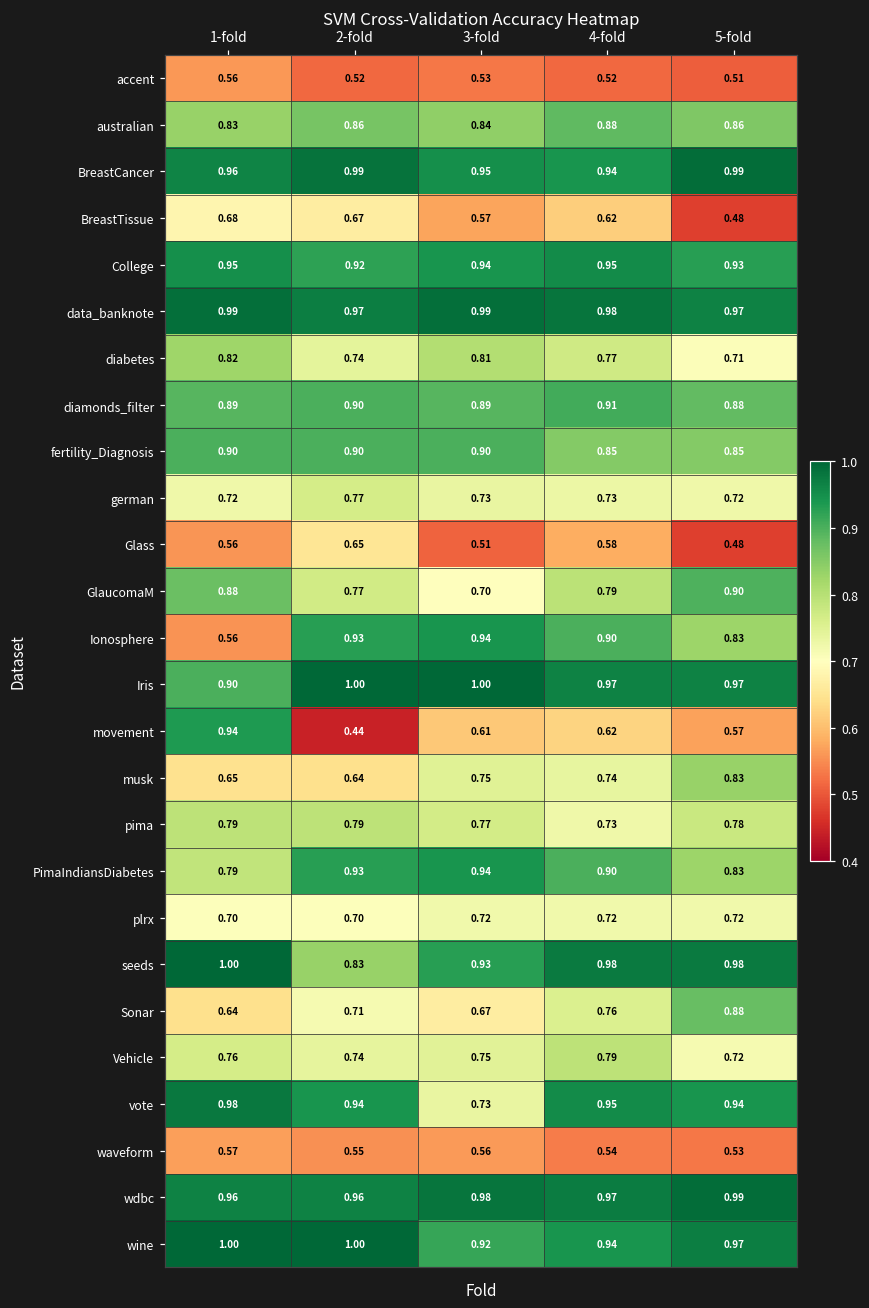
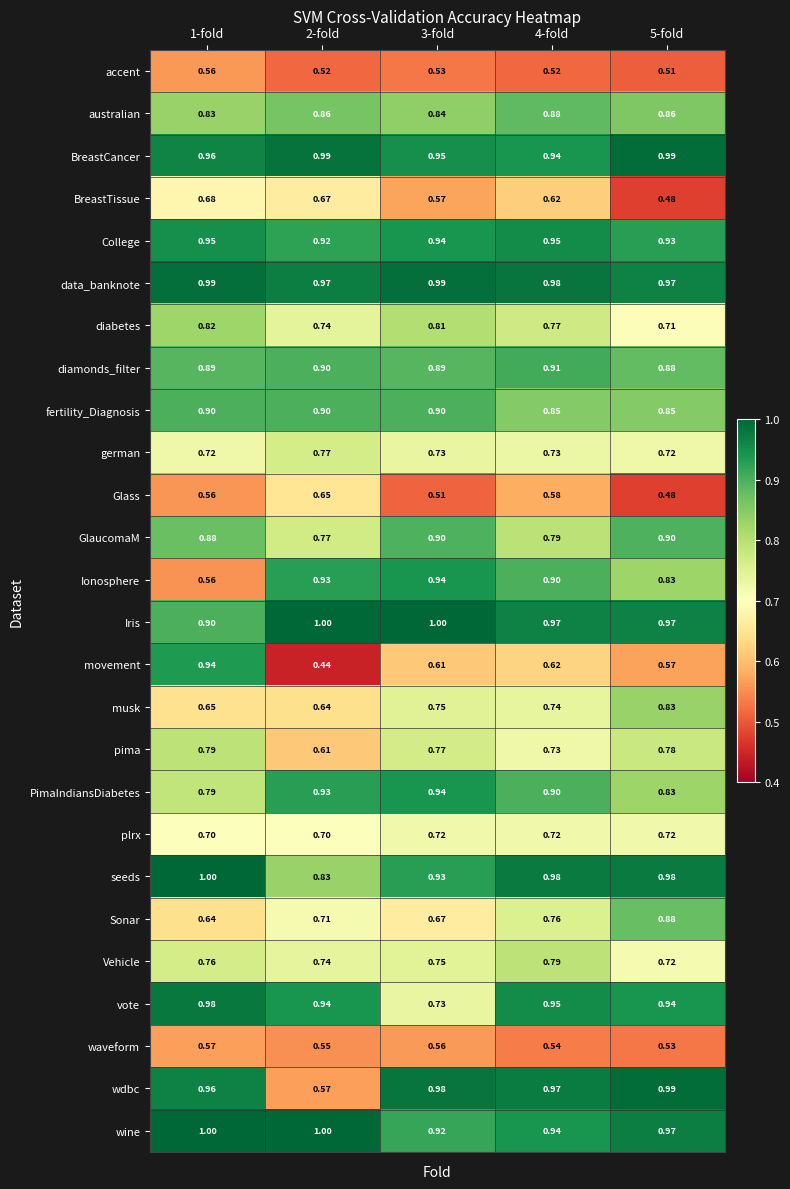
  {
    "accent": {
      "1-fold": 0.56,
      "2-fold": 0.52,
      "3-fold": 0.53,
      "4-fold": 0.52,
      "5-fold": 0.51
    },
    "australian": {
      "1-fold": 0.83,
      "2-fold": 0.86,
      "3-fold": 0.84,
      "4-fold": 0.88,
      "5-fold": 0.86
    },
    "BreastCancer": {
      "1-fold": 0.96,
      "2-fold": 0.99,
      "3-fold": 0.95,
      "4-fold": 0.94,
      "5-fold": 0.99
    },
    "BreastTissue": {
      "1-fold": 0.68,
      "2-fold": 0.67,
      "3-fold": 0.57,
      "4-fold": 0.62,
      "5-fold": 0.48
    },
    "College": {
      "1-fold": 0.95,
      "2-fold": 0.92,
      "3-fold": 0.94,
      "4-fold": 0.95,
      "5-fold": 0.93
    },
    "data_banknote": {
      "1-fold": 0.99,
      "2-fold": 0.97,
      "3-fold": 0.99,
      "4-fold": 0.98,
      "5-fold": 0.97
    },
    "diabetes": {
      "1-fold": 0.82,
      "2-fold": 0.74,
      "3-fold": 0.81,
      "4-fold": 0.77,
      "5-fold": 0.71
    },
    "diamonds_filter": {
      "1-fold": 0.89,
      "2-fold": 0.90,
      "3-fold": 0.89,
      "4-fold": 0.91,
      "5-fold": 0.88
    },
    "fertility_Diagnosis": {
      "1-fold": 0.90,
      "2-fold": 0.90,
      "3-fold": 0.90,
      "4-fold": 0.85,
      "5-fold": 0.85
    },
    "german": {
      "1-fold": 0.72,
      "2-fold": 0.77,
      "3-fold": 0.73,
      "4-fold": 0.73,
      "5-fold": 0.72
    },
    "Glass": {
      "1-fold": 0.56,
      "2-fold": 0.65,
      "3-fold": 0.51,
      "4-fold": 0.58,
      "5-fold": 0.48
    },
    "GlaucomaM": {
      "1-fold": 0.88,
      "2-fold": 0.77,
-     "3-fold": 0.70,
+     "3-fold": 0.90,
      "4-fold": 0.79,
      "5-fold": 0.90
    },
    "Ionosphere": {
      "1-fold": 0.56,
      "2-fold": 0.93,
      "3-fold": 0.94,
      "4-fold": 0.90,
      "5-fold": 0.83
    },
    "Iris": {
      "1-fold": 0.90,
      "2-fold": 1.00,
      "3-fold": 1.00,
      "4-fold": 0.97,
      "5-fold": 0.97
    },
    "movement": {
      "1-fold": 0.94,
      "2-fold": 0.44,
      "3-fold": 0.61,
      "4-fold": 0.62,
      "5-fold": 0.57
    },
    "musk": {
      "1-fold": 0.65,
      "2-fold": 0.64,
      "3-fold": 0.75,
      "4-fold": 0.74,
      "5-fold": 0.83
    },
    "pima": {
      "1-fold": 0.79,
-     "2-fold": 0.79,
+     "2-fold": 0.61,
      "3-fold": 0.77,
      "4-fold": 0.73,
      "5-fold": 0.78
    },
    "PimaIndiansDiabetes": {
      "1-fold": 0.79,
      "2-fold": 0.93,
      "3-fold": 0.94,
      "4-fold": 0.90,
      "5-fold": 0.83
    },
    "plrx": {
      "1-fold": 0.70,
      "2-fold": 0.70,
      "3-fold": 0.72,
      "4-fold": 0.72,
      "5-fold": 0.72
    },
    "seeds": {
      "1-fold": 1.00,
      "2-fold": 0.83,
      "3-fold": 0.93,
      "4-fold": 0.98,
      "5-fold": 0.98
    },
    "Sonar": {
      "1-fold": 0.64,
      "2-fold": 0.71,
      "3-fold": 0.67,
      "4-fold": 0.76,
      "5-fold": 0.88
    },
    "Vehicle": {
      "1-fold": 0.76,
      "2-fold": 0.74,
      "3-fold": 0.75,
      "4-fold": 0.79,
      "5-fold": 0.72
    },
    "vote": {
      "1-fold": 0.98,
      "2-fold": 0.94,
      "3-fold": 0.73,
      "4-fold": 0.95,
      "5-fold": 0.94
    },
    "waveform": {
      "1-fold": 0.57,
      "2-fold": 0.55,
      "3-fold": 0.56,
      "4-fold": 0.54,
      "5-fold": 0.53
    },
    "wdbc": {
      "1-fold": 0.96,
-     "2-fold": 0.96,
+     "2-fold": 0.57,
      "3-fold": 0.98,
      "4-fold": 0.97,
      "5-fold": 0.99
    },
    "wine": {
      "1-fold": 1.00,
      "2-fold": 1.00,
      "3-fold": 0.92,
      "4-fold": 0.94,
      "5-fold": 0.97
    }
  }
